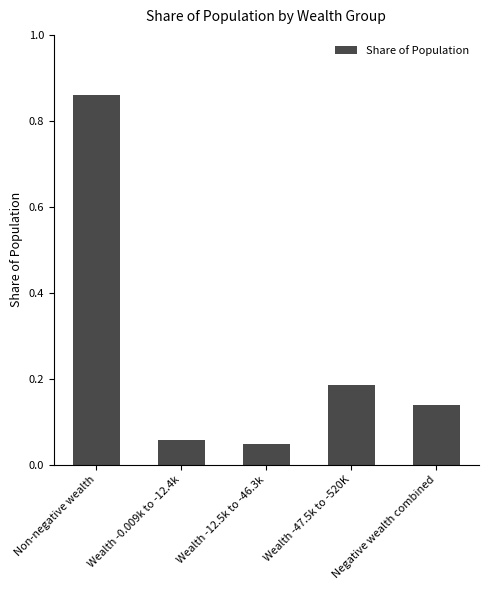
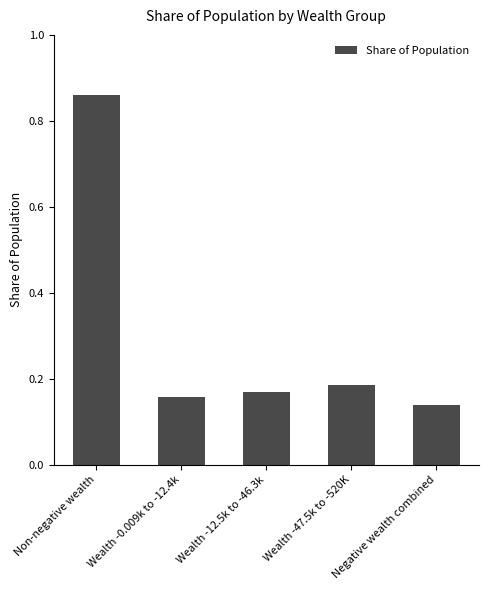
  {
    "Non-negative wealth": 0.86,
-   "Wealth -0.009k to -12.4k": 0.06,
-   "Wealth -12.5k to -46.3k": 0.05,
+   "Wealth -0.009k to -12.4k": 0.16,
+   "Wealth -12.5k to -46.3k": 0.17,
    "Wealth -47.5k to -520K": 0.19,
    "Negative wealth combined": 0.14
  }
